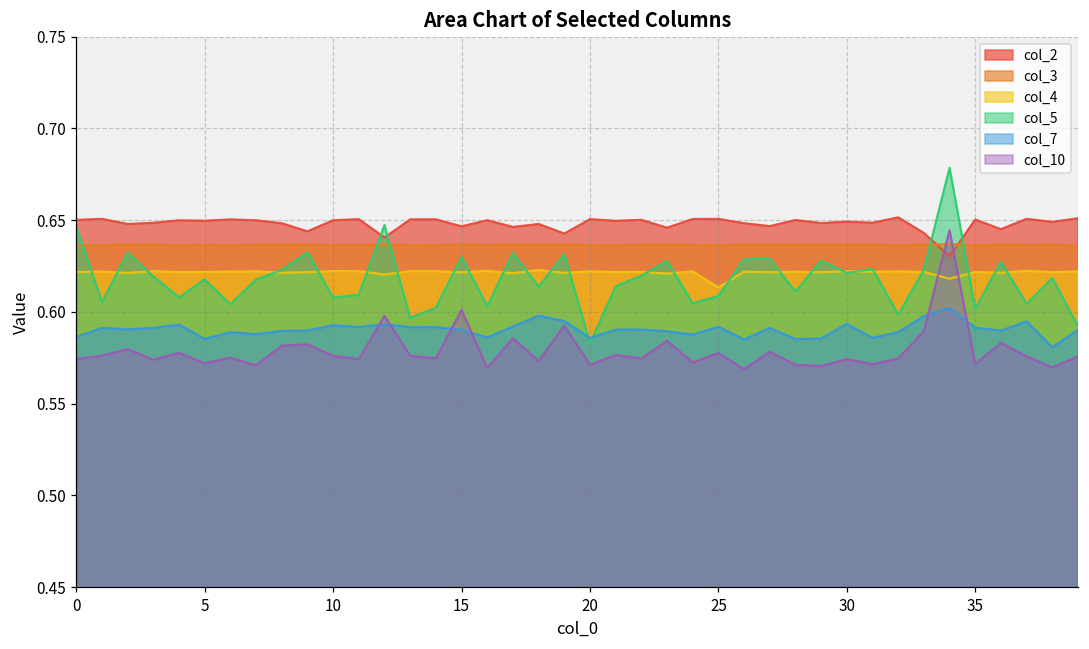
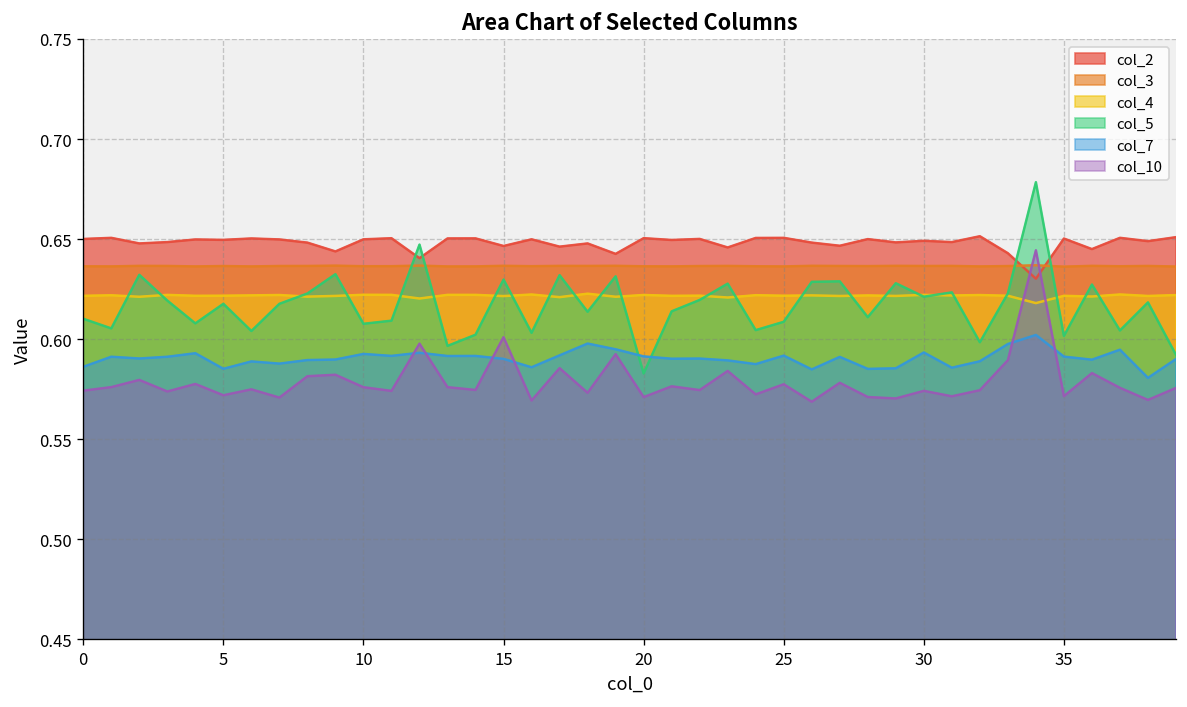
  {
    "col_4": {
      "0": 0.622,
      "5": 0.622,
      "10": 0.622,
      "15": 0.622,
      "20": 0.622,
-     "25": 0.613,
+     "25": 0.622,
      "35": 0.622
    },
    "col_5": {
-     "0": 0.646,
+     "0": 0.610,
      "5": 0.618,
      "10": 0.608,
      "15": 0.630,
      "20": 0.583,
      "25": 0.609,
      "35": 0.602
    },
    "col_7": {
      "0": 0.586,
      "5": 0.585,
      "10": 0.593,
      "15": 0.590,
-     "20": 0.586,
+     "20": 0.591,
      "25": 0.592,
      "30": 0.593,
      "35": 0.591
    },
    "col_10": {
      "0": 0.574,
      "5": 0.572,
      "10": 0.576,
      "15": 0.601,
      "20": 0.571,
      "25": 0.578,
      "30": 0.574,
      "35": 0.572
    }
  }
